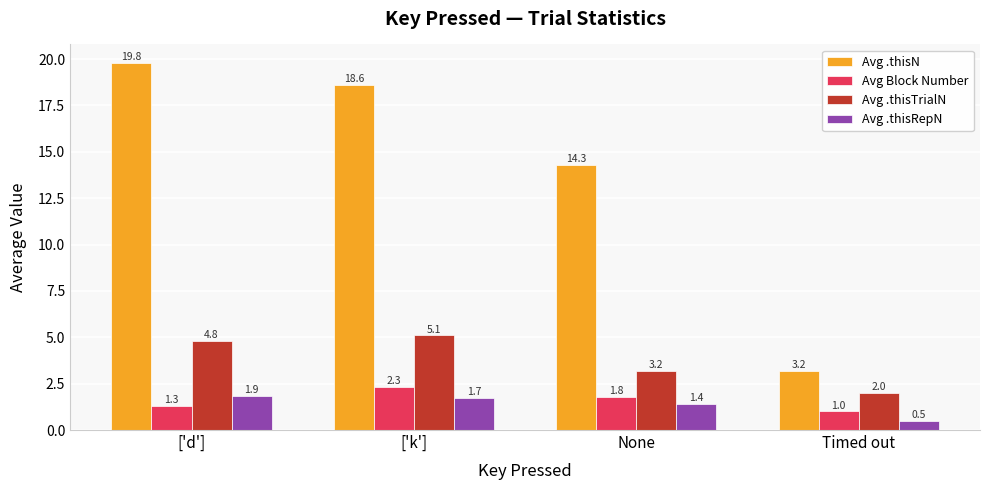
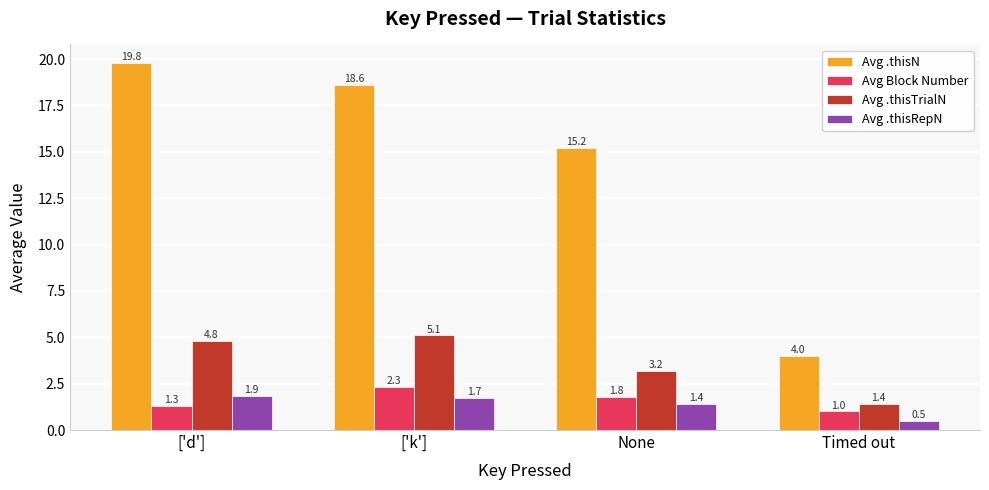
  {
    "Avg .thisN": {
      "['d']": 19.8,
      "['k']": 18.6,
-     "None": 14.3,
-     "Timed out": 3.2
+     "None": 15.2,
+     "Timed out": 4.0
    },
    "Avg Block Number": {
      "['d']": 1.3,
      "['k']": 2.3,
      "None": 1.8,
      "Timed out": 1.0
    },
    "Avg .thisTrialN": {
      "['d']": 4.8,
      "['k']": 5.1,
      "None": 3.2,
-     "Timed out": 2.0
+     "Timed out": 1.4
    },
    "Avg .thisRepN": {
      "['d']": 1.9,
      "['k']": 1.7,
      "None": 1.4,
      "Timed out": 0.5
    }
  }
